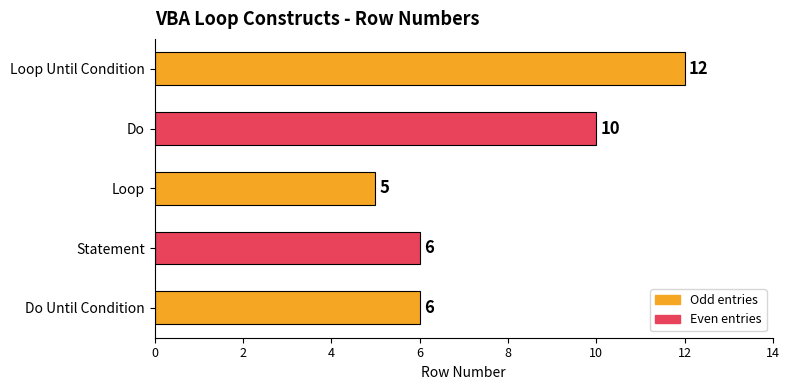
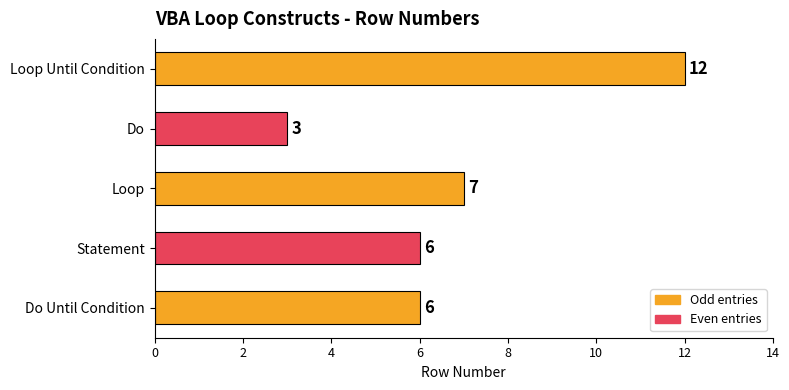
  {
    "Loop Until Condition": 12,
-   "Do": 10,
-   "Loop": 5,
+   "Do": 3,
+   "Loop": 7,
    "Statement": 6,
    "Do Until Condition": 6
  }
